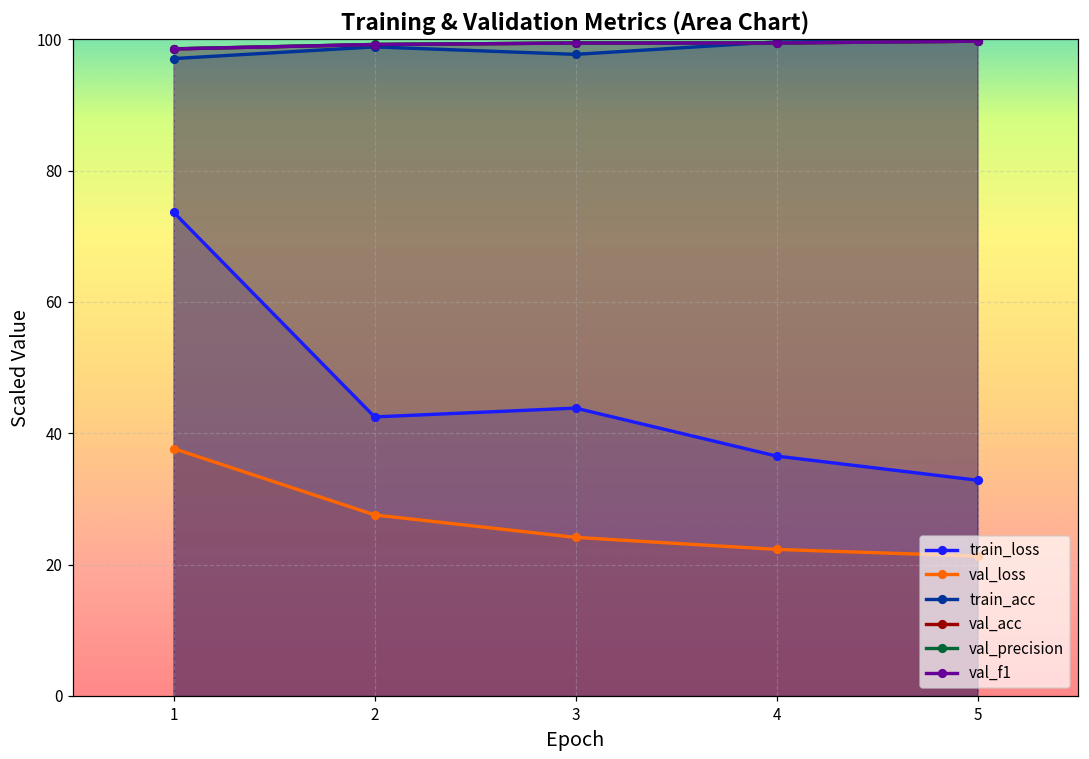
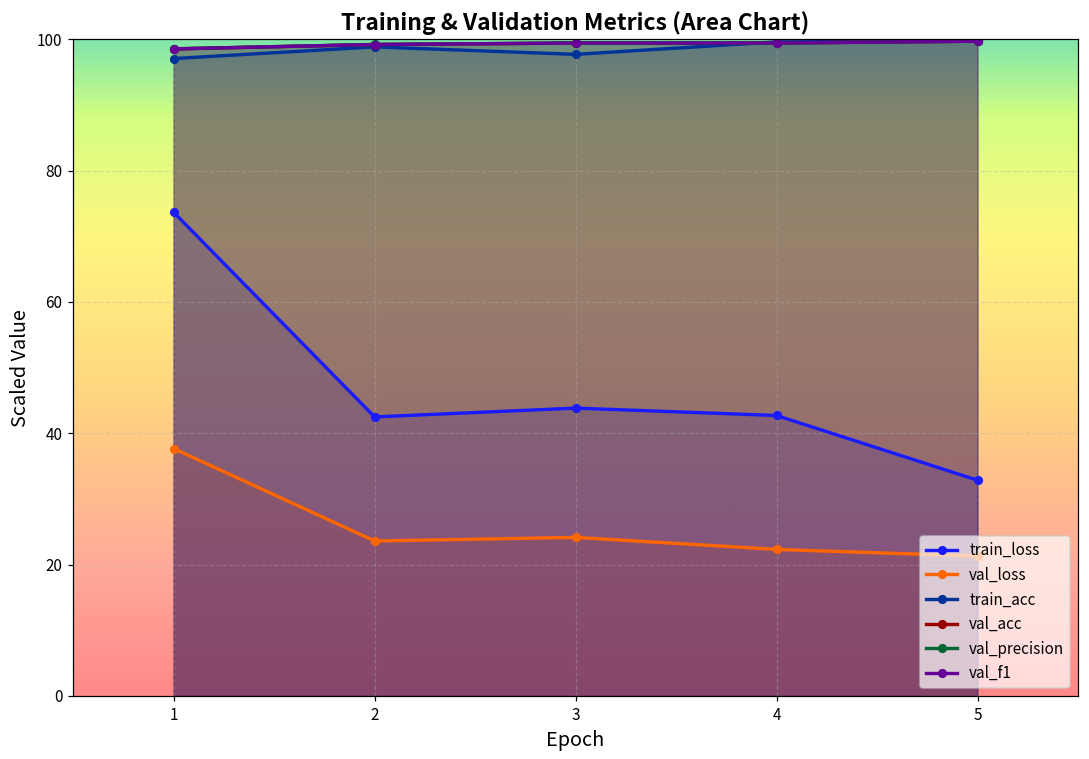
  {
    "train_loss": {
      "1": 74,
      "2": 42,
      "3": 44,
-     "4": 37,
+     "4": 43,
      "5": 33
    },
    "val_loss": {
      "1": 38,
-     "2": 28,
+     "2": 24,
      "3": 24,
      "4": 22
    },
    "train_acc": {
      "1": 97,
      "3": 98
    },
    "val_f1": {
      "1": 99,
      "3": 99
    }
  }
